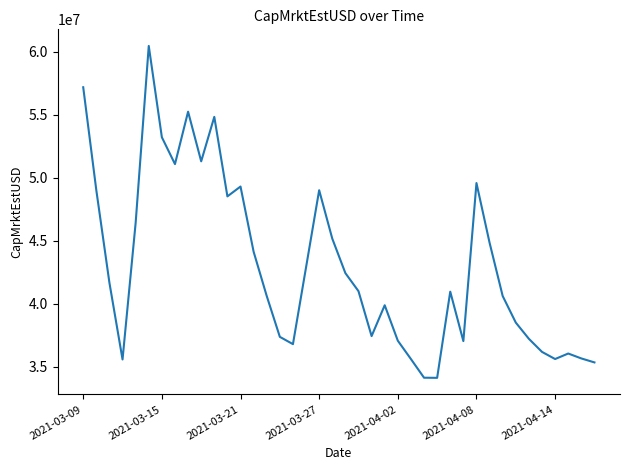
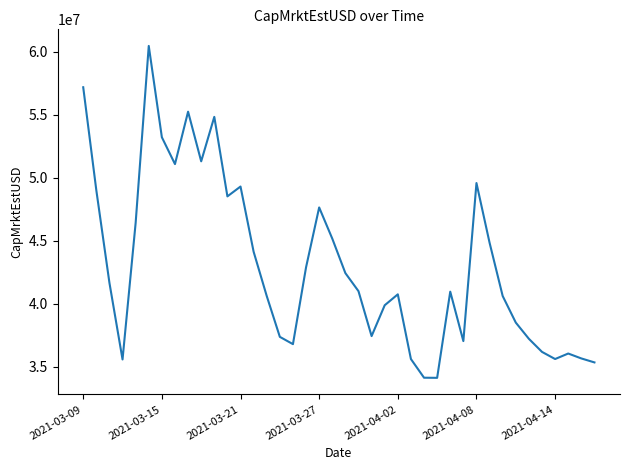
  {
    "2021-03-09": 57200000,
    "2021-03-15": 53200000,
    "2021-03-21": 49300000,
-   "2021-03-27": 49000000,
-   "2021-04-02": 37100000,
+   "2021-03-27": 47600000,
+   "2021-04-02": 40700000,
    "2021-04-08": 49600000,
    "2021-04-14": 35600000
  }
